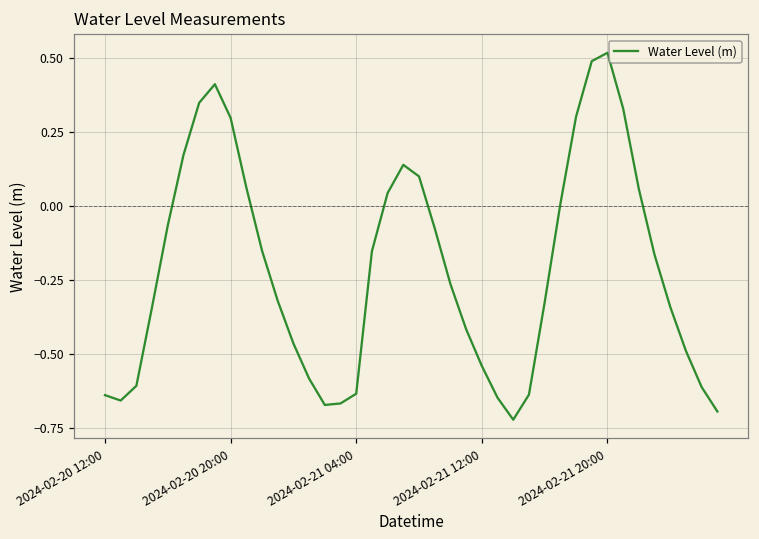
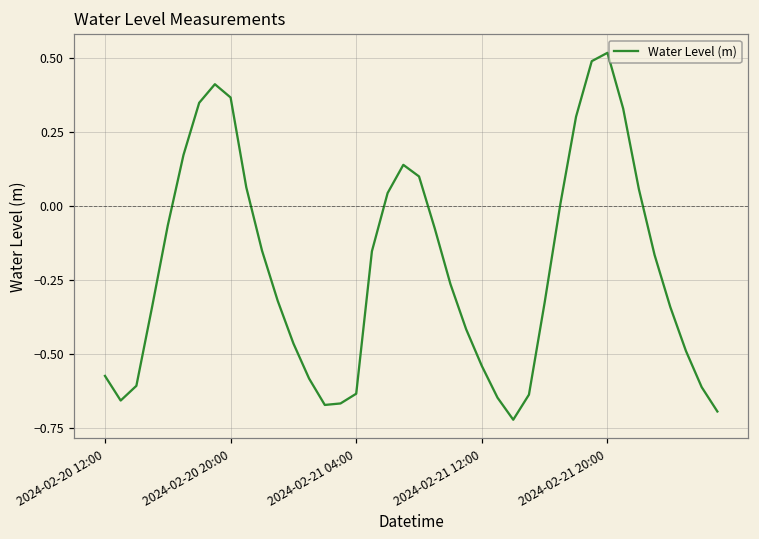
  {
-   "2024-02-20 12:00": -0.64,
-   "2024-02-20 20:00": 0.30,
+   "2024-02-20 12:00": -0.58,
+   "2024-02-20 20:00": 0.37,
    "2024-02-21 04:00": -0.64,
    "2024-02-21 12:00": -0.54,
    "2024-02-21 20:00": 0.52
  }
